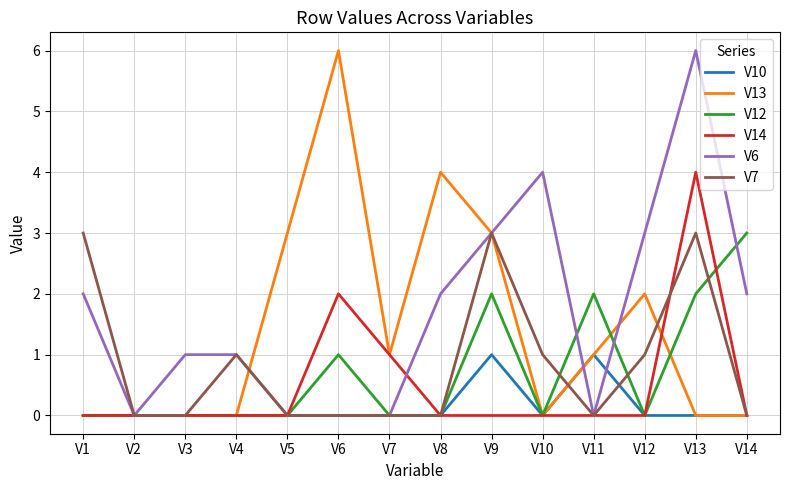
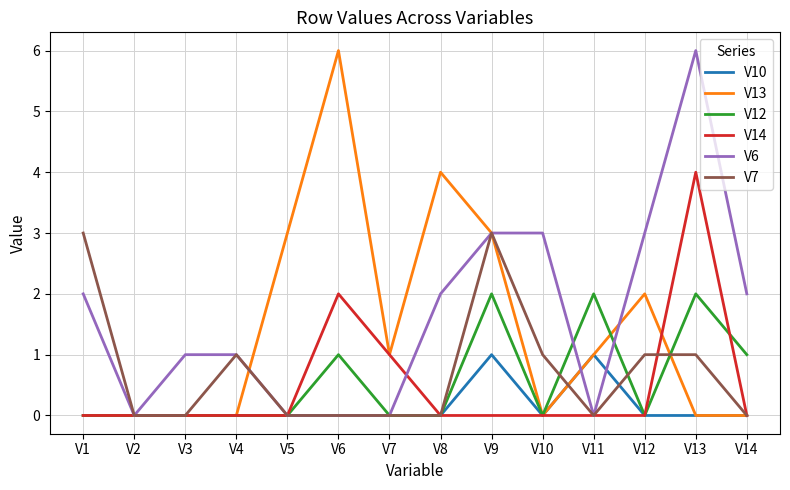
  {
    "V10": {
      "V9": 1
    },
    "V13": {
      "V5": 3,
      "V6": 6,
      "V8": 4,
      "V12": 2
    },
    "V12": {
      "V6": 1,
      "V9": 2,
      "V11": 2,
      "V13": 2,
-     "V14": 3
+     "V14": 1
    },
    "V14": {
      "V6": 2,
      "V9": 0,
      "V13": 4
    },
    "V6": {
      "V1": 2,
      "V3": 1,
      "V8": 2,
-     "V10": 4,
+     "V10": 3,
      "V12": 3,
      "V13": 6,
      "V14": 2
    },
    "V7": {
      "V1": 3,
      "V10": 1,
      "V12": 1,
-     "V13": 3
+     "V13": 1
    }
  }
